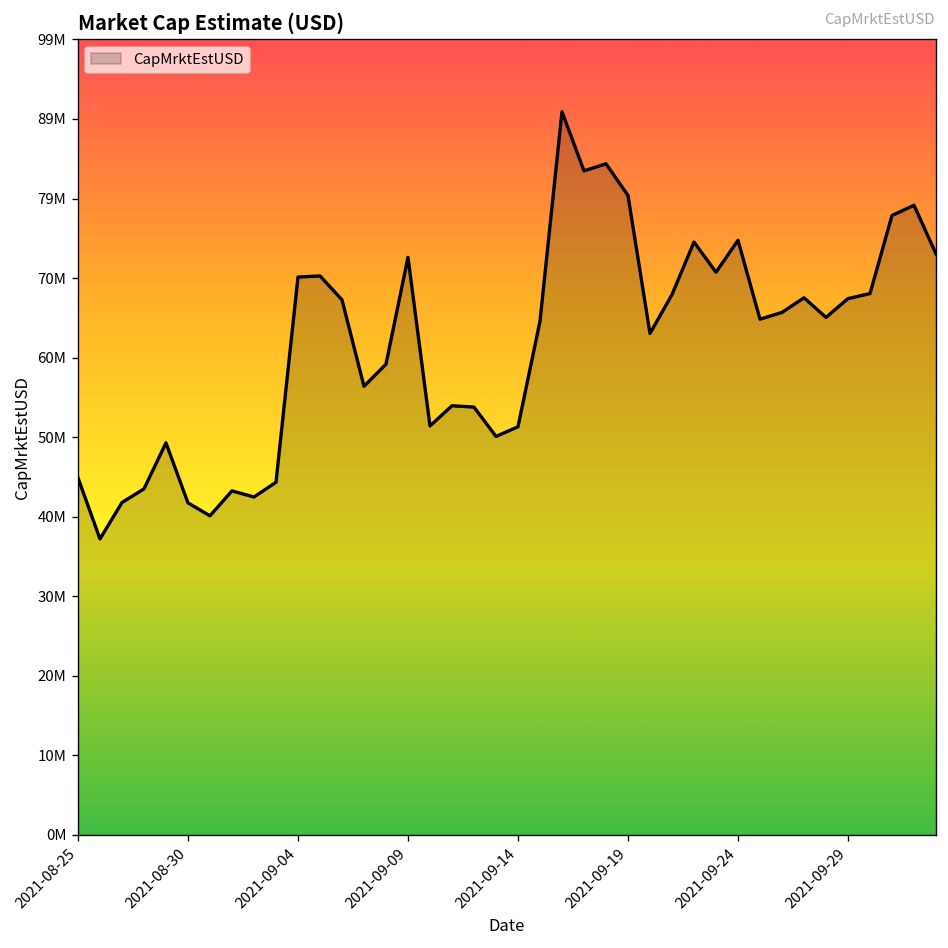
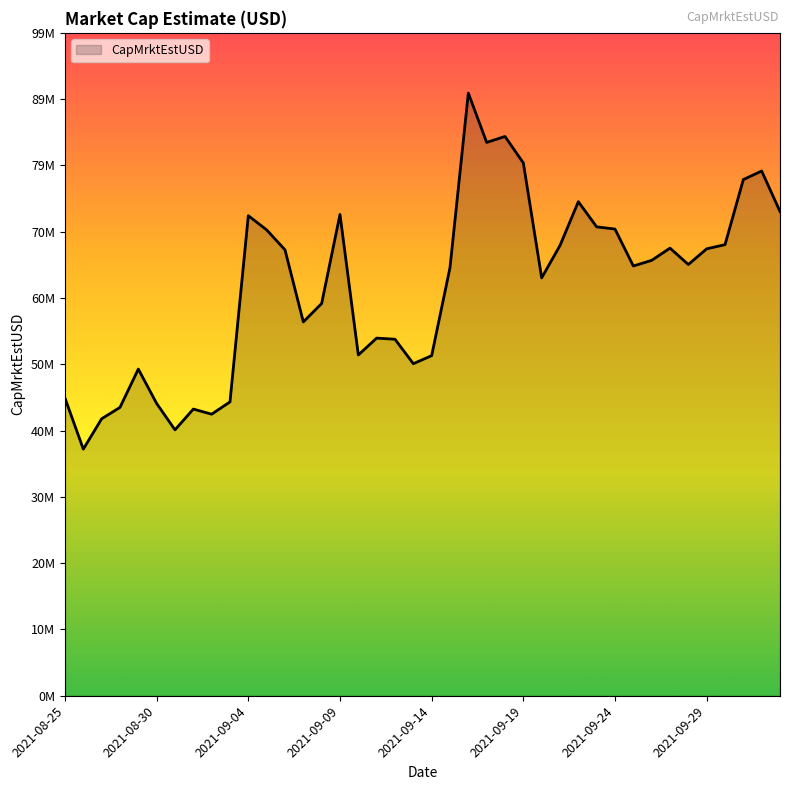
  {
    "2021-08-25": 45000000,
-   "2021-08-30": 41000000,
-   "2021-09-04": 70000000,
+   "2021-08-30": 44000000,
+   "2021-09-04": 72000000,
    "2021-09-09": 72000000,
    "2021-09-14": 51000000,
    "2021-09-19": 80000000,
-   "2021-09-24": 74000000,
+   "2021-09-24": 70000000,
    "2021-09-29": 67000000
  }
